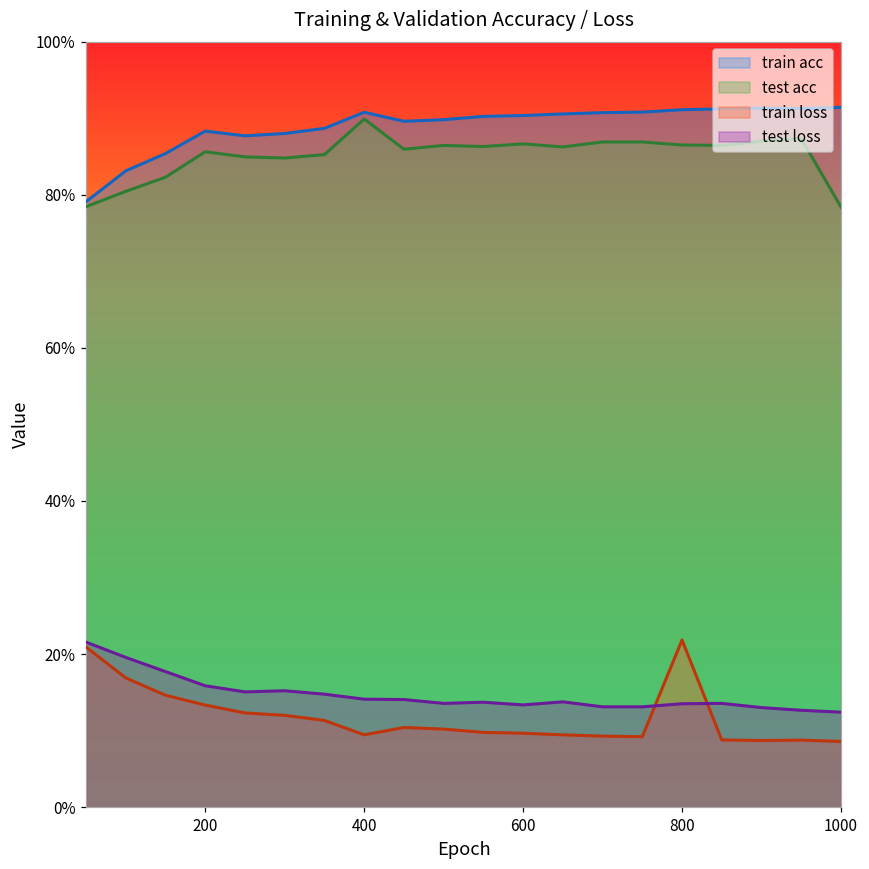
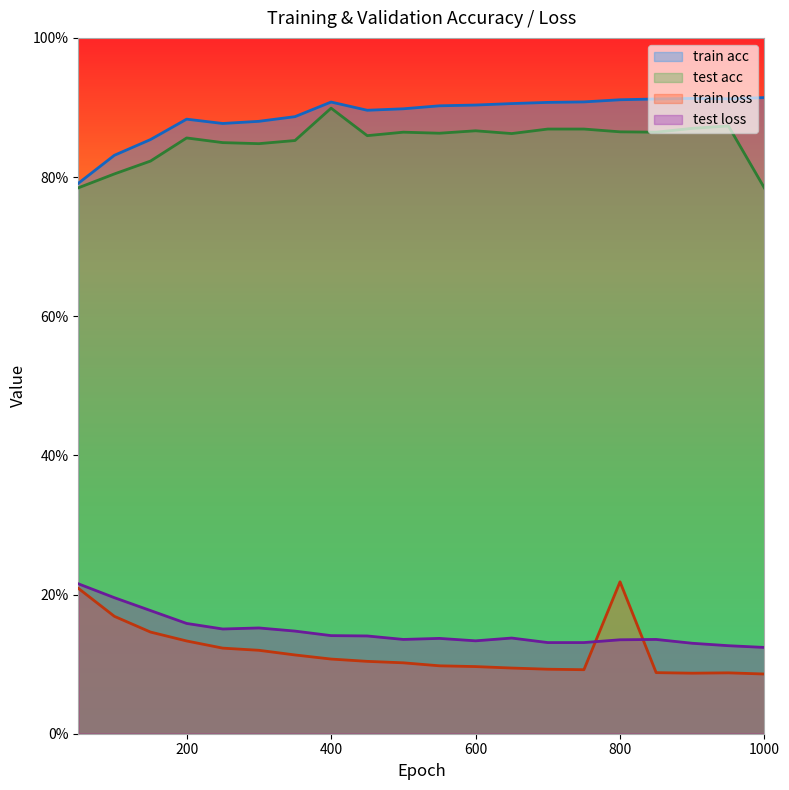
  {
    "train acc": {
      "200": "88%",
      "400": "91%",
      "600": "90%",
      "800": "91%",
      "1000": "91%"
    },
    "test acc": {
      "200": "86%",
      "400": "90%",
      "600": "87%",
      "800": "87%",
      "1000": "78%"
    },
    "train loss": {
      "200": "13%",
-     "400": "9%",
+     "400": "11%",
      "600": "10%",
      "800": "22%",
      "1000": "9%"
    },
    "test loss": {
      "200": "16%",
      "400": "14%",
      "600": "13%",
      "800": "13%",
      "1000": "12%"
    }
  }
